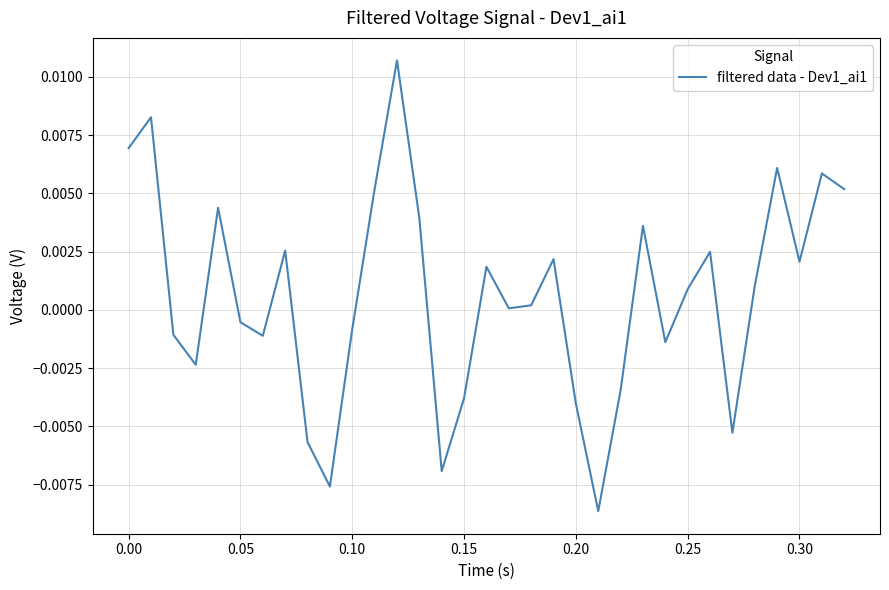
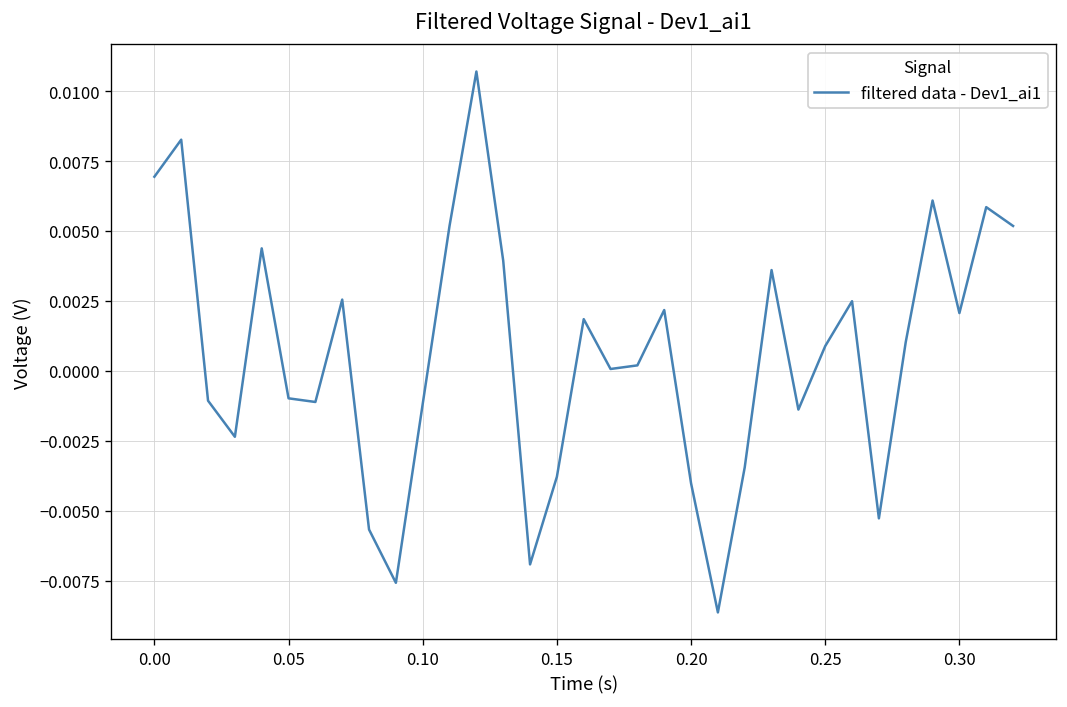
  {
    "0.00": 0.0069,
-   "0.05": -0.0005,
-   "0.10": -0.0008,
+   "0.05": -0.0010,
+   "0.10": -0.0012,
    "0.15": -0.0038,
    "0.20": -0.0040,
    "0.25": 0.0009,
    "0.30": 0.0021
  }
